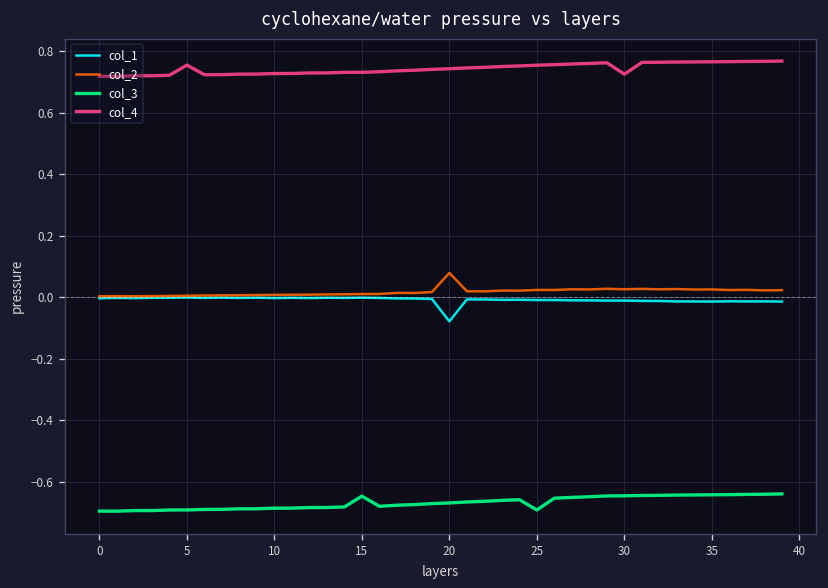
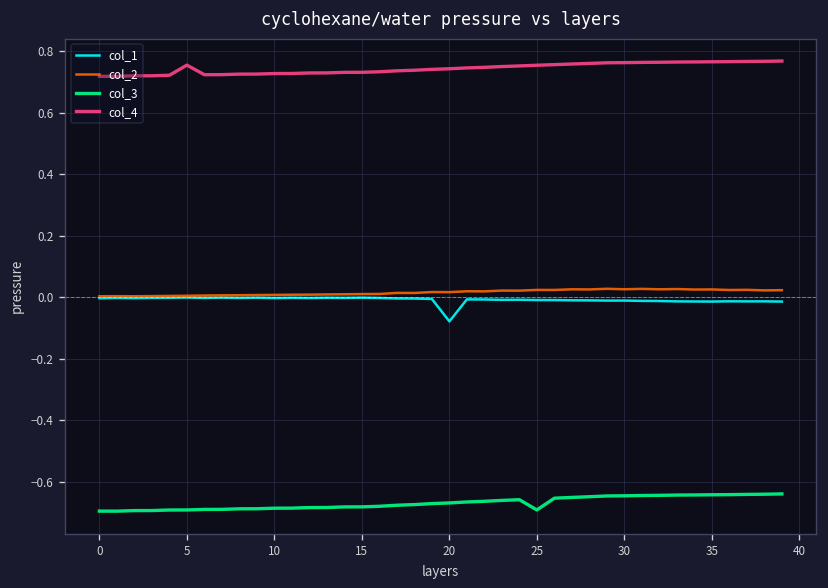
  {
    "col_1": {
      "10": 0.00,
      "15": 0.00,
      "20": -0.08,
      "25": -0.01,
      "30": -0.01,
      "35": -0.01
    },
    "col_2": {
      "10": 0.01,
      "15": 0.01,
-     "20": 0.08,
+     "20": 0.02,
      "25": 0.02,
      "30": 0.03,
      "35": 0.03
    },
    "col_3": {
      "0": -0.69,
      "5": -0.69,
      "10": -0.69,
-     "15": -0.65,
+     "15": -0.68,
      "20": -0.67,
      "25": -0.69,
      "30": -0.65,
      "35": -0.64
    },
    "col_4": {
      "5": 0.76,
      "10": 0.73,
      "15": 0.73,
      "20": 0.74,
      "25": 0.76,
-     "30": 0.73,
+     "30": 0.76,
      "35": 0.77
    }
  }
